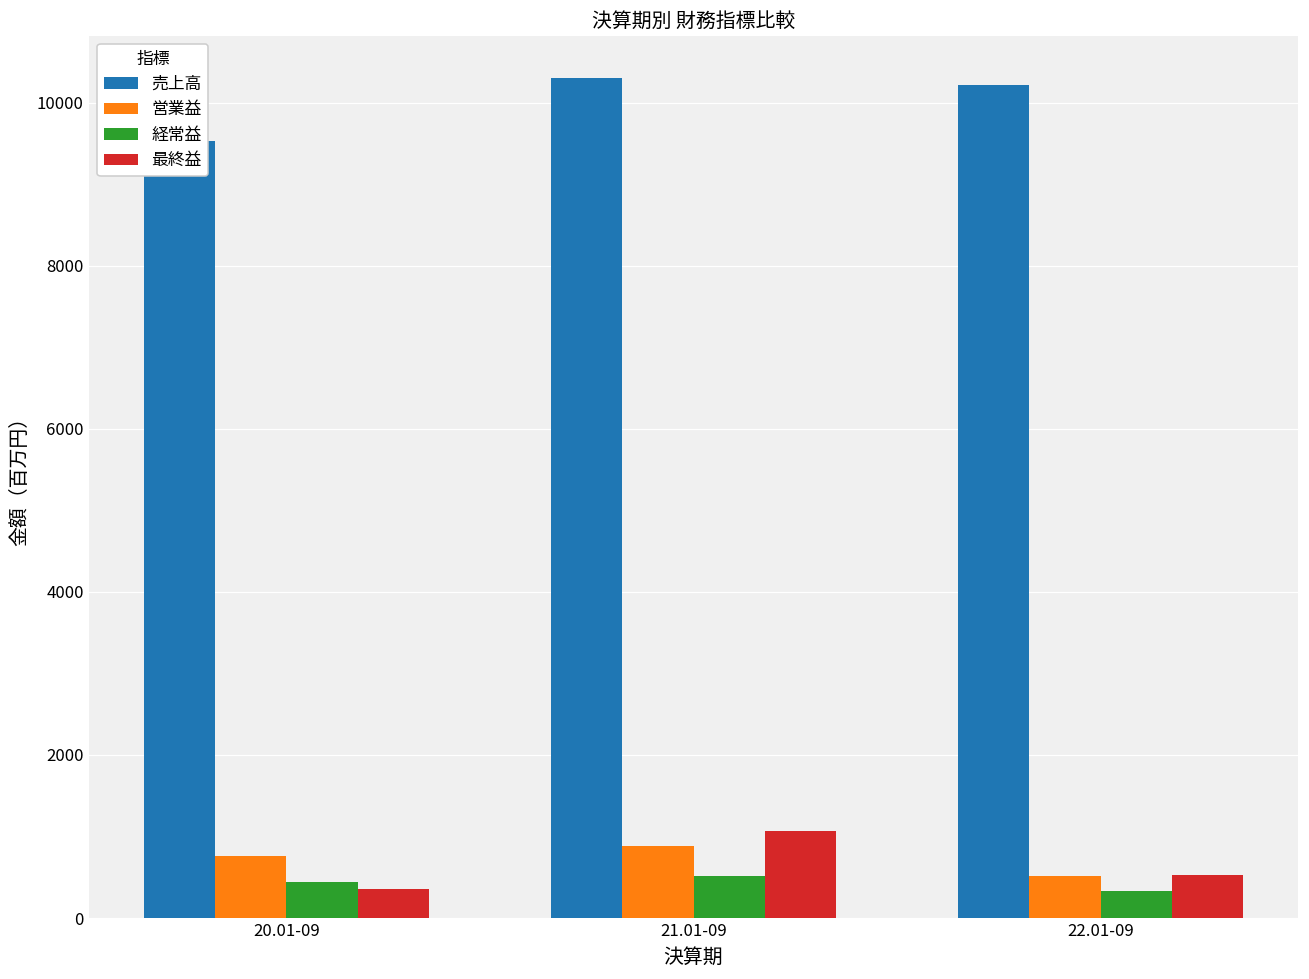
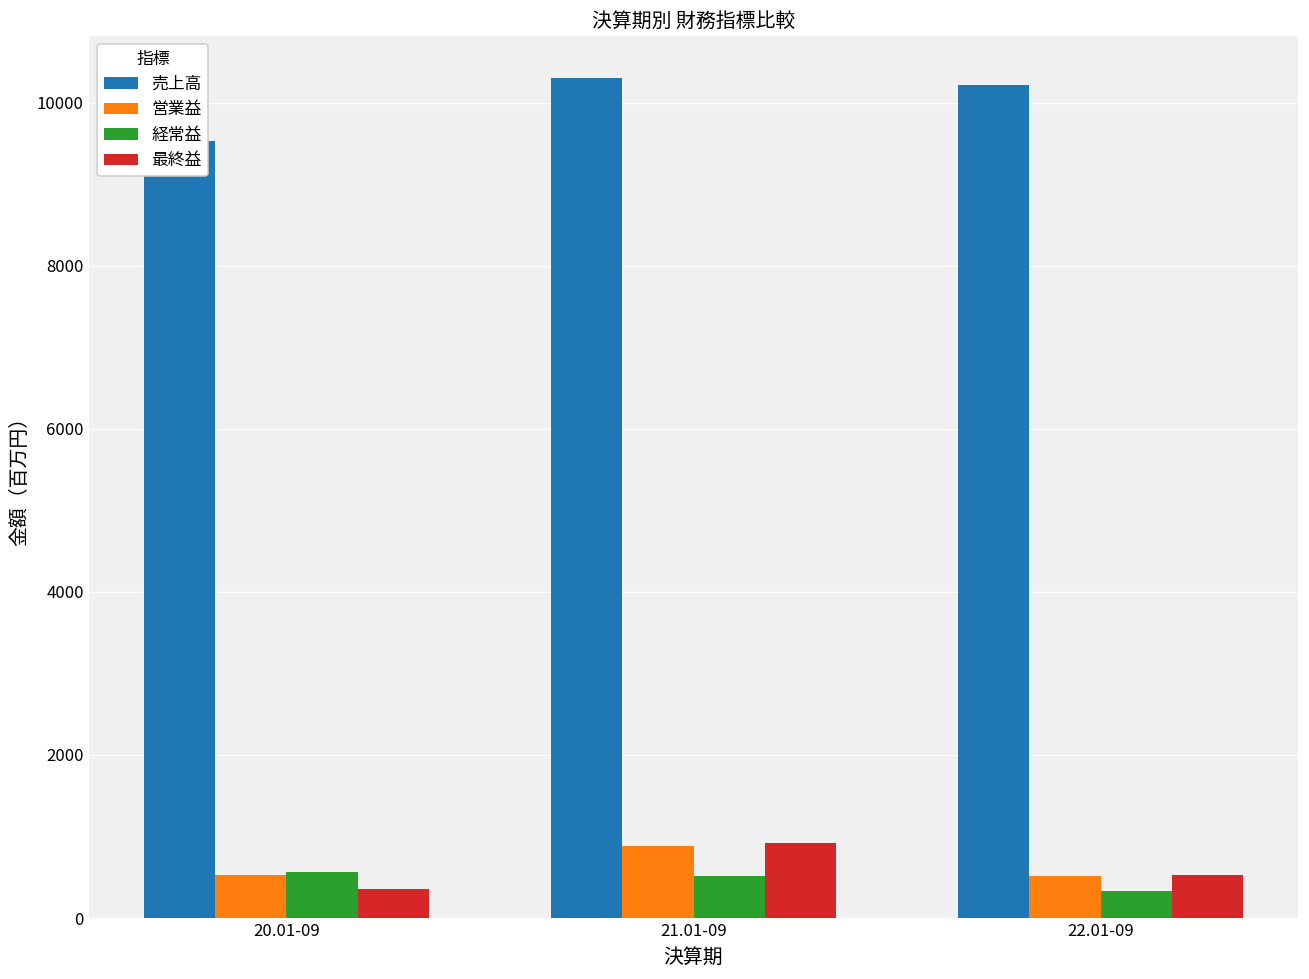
  {
    "売上高": {
      "21.01-09": 10300,
      "22.01-09": 10200
    },
    "営業益": {
-     "20.01-09": 800,
+     "20.01-09": 500,
      "21.01-09": 900,
      "22.01-09": 500
    },
    "経常益": {
-     "20.01-09": 400,
+     "20.01-09": 600,
      "21.01-09": 500,
      "22.01-09": 300
    },
    "最終益": {
      "20.01-09": 400,
-     "21.01-09": 1100,
+     "21.01-09": 900,
      "22.01-09": 500
    }
  }
